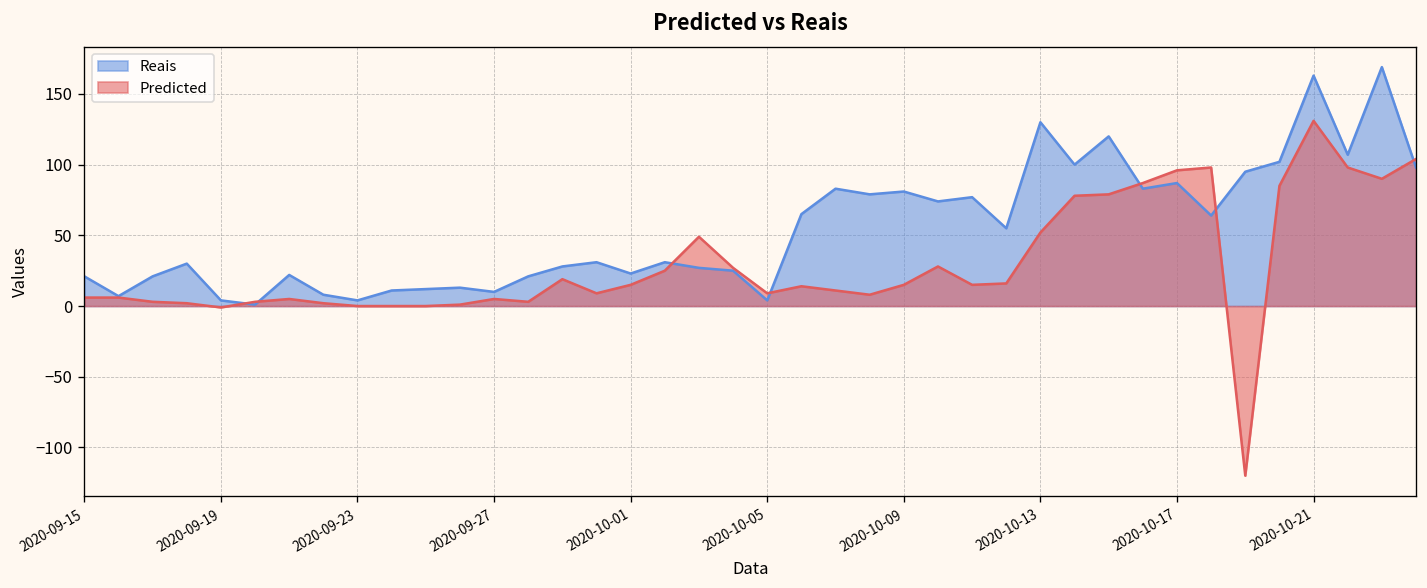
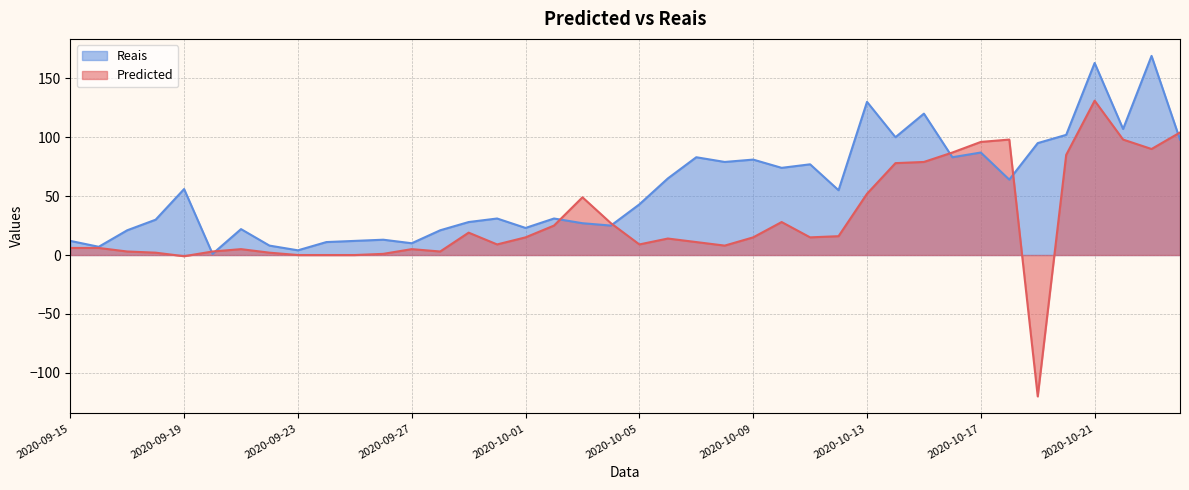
  {
    "Reais": {
-     "2020-09-15": 21,
-     "2020-09-19": 4,
+     "2020-09-15": 12,
+     "2020-09-19": 56,
      "2020-09-23": 4,
      "2020-09-27": 10,
      "2020-10-01": 23,
-     "2020-10-05": 4,
+     "2020-10-05": 43,
      "2020-10-09": 81,
      "2020-10-13": 130,
      "2020-10-17": 87,
      "2020-10-21": 163
    }
  }
